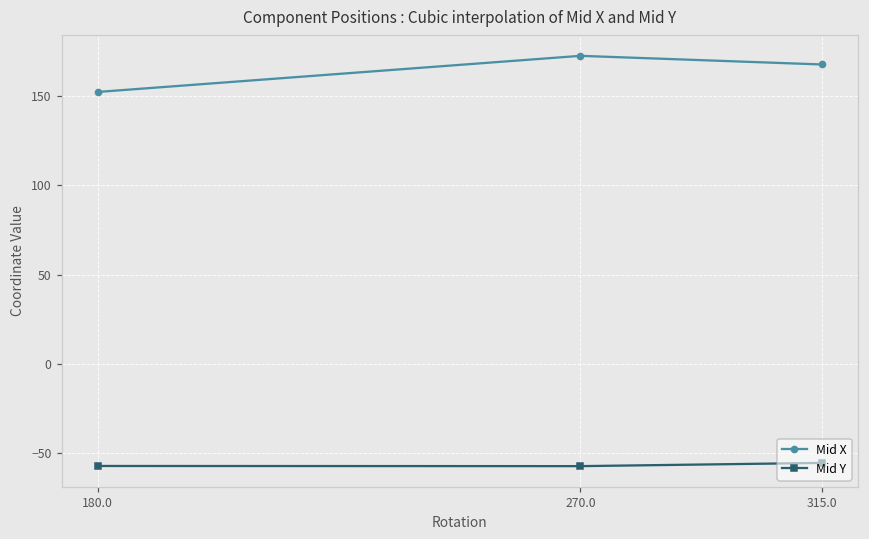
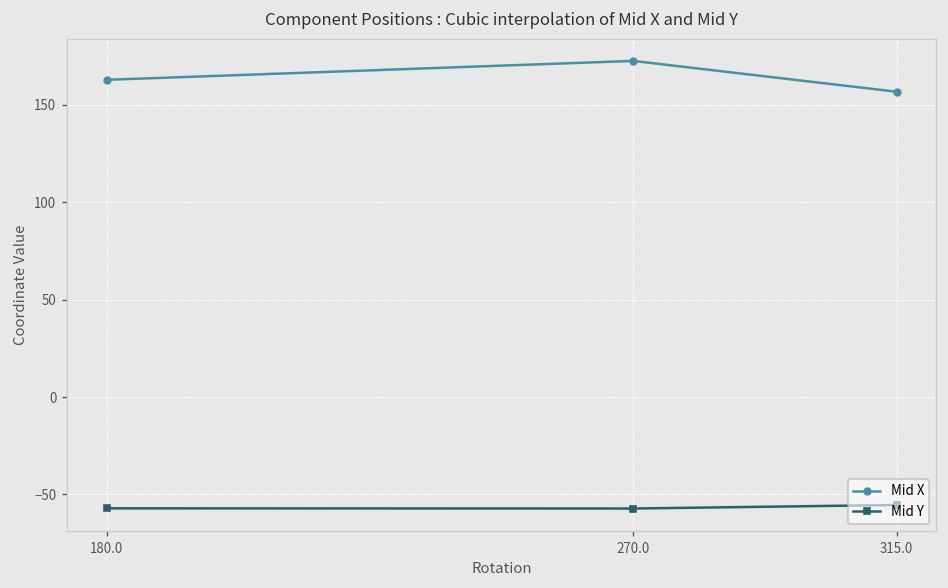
  {
    "Mid X": {
-     "180.0": 152,
+     "180.0": 163,
      "270.0": 173,
-     "315.0": 168
+     "315.0": 157
    },
    "Mid Y": {
      "180.0": -57,
      "270.0": -57
    }
  }
